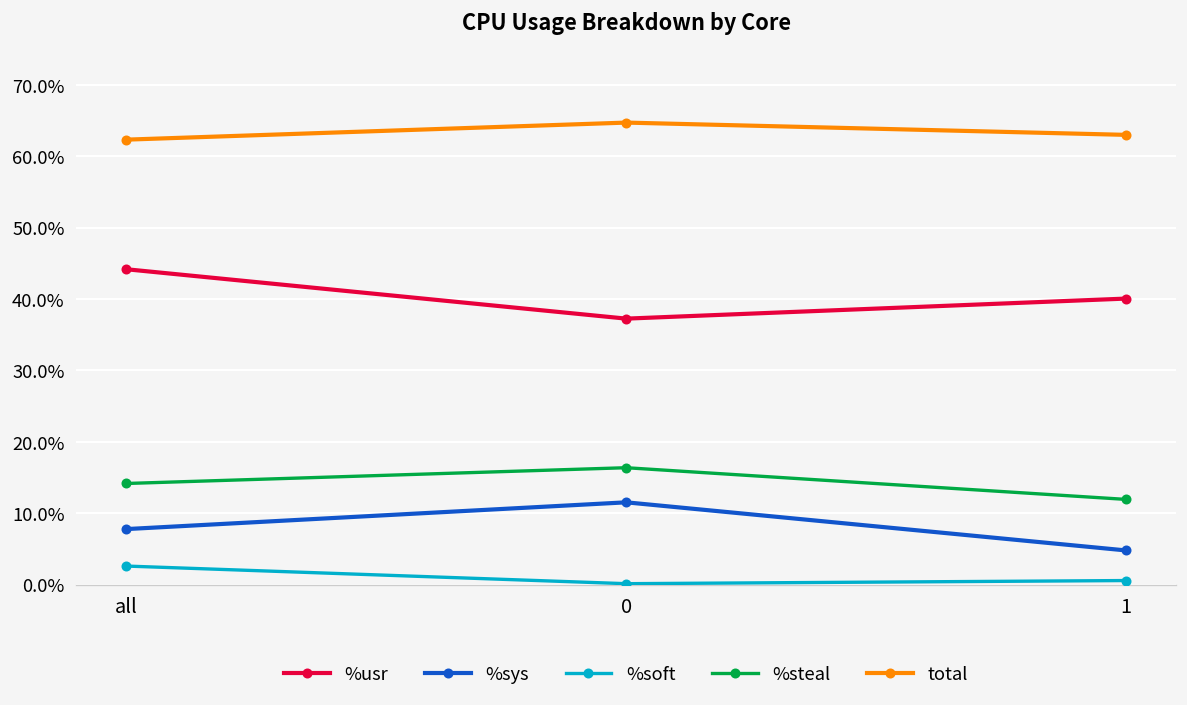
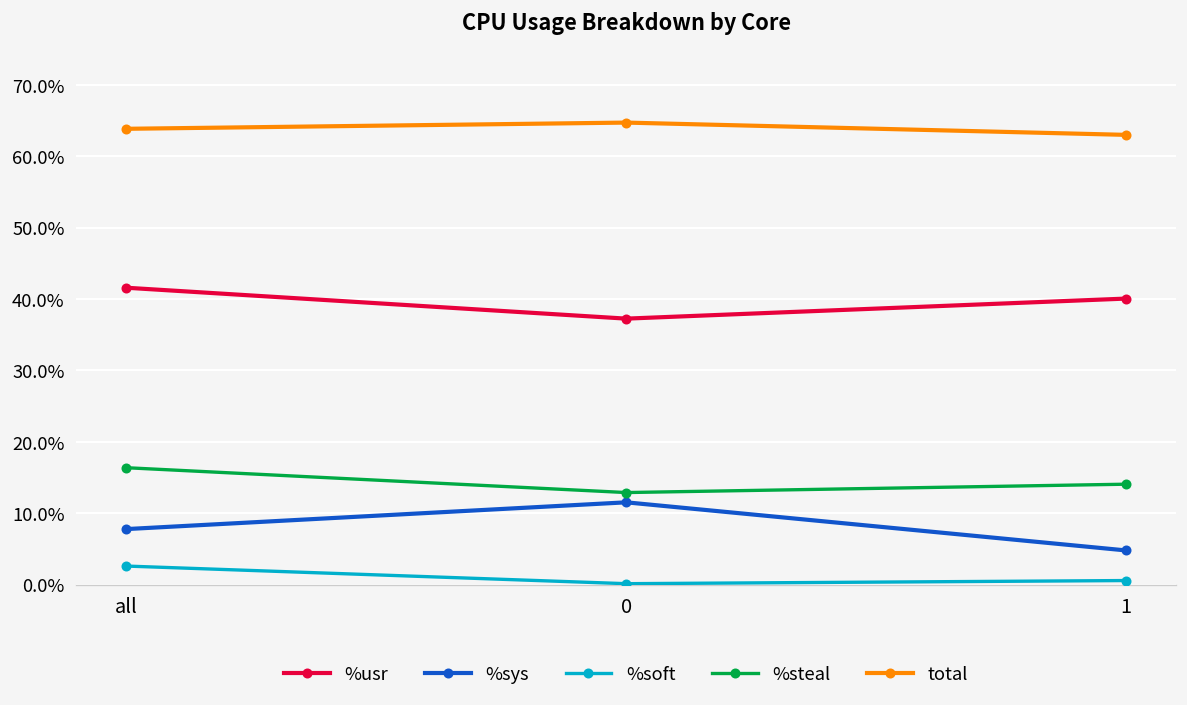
  {
    "%usr": {
-     "all": "44%",
+     "all": "42%",
      "0": "37%",
      "1": "40%"
    },
    "%sys": {
      "all": "8%",
      "0": "12%",
      "1": "5%"
    },
    "%soft": {
      "all": "3%",
      "0": "0%",
      "1": "1%"
    },
    "%steal": {
-     "all": "14%",
-     "0": "16%",
-     "1": "12%"
+     "all": "16%",
+     "0": "13%",
+     "1": "14%"
    },
    "total": {
-     "all": "62%",
+     "all": "64%",
      "0": "65%",
      "1": "63%"
    }
  }
